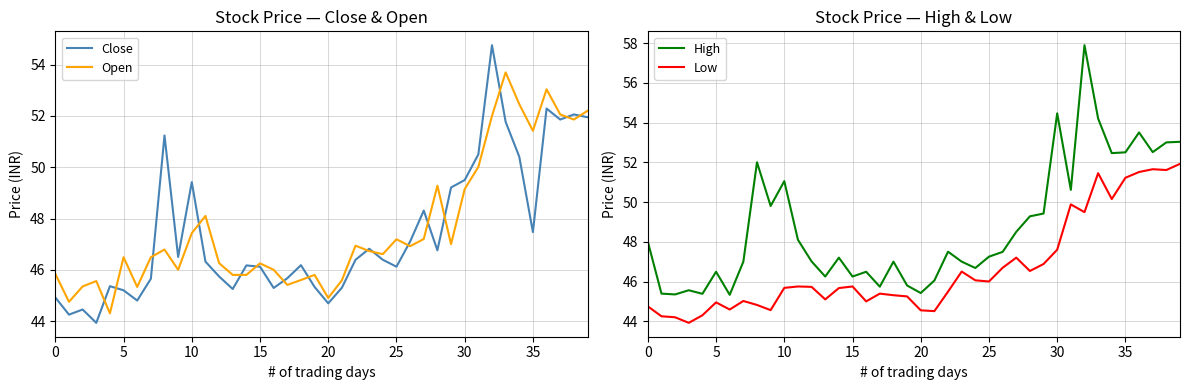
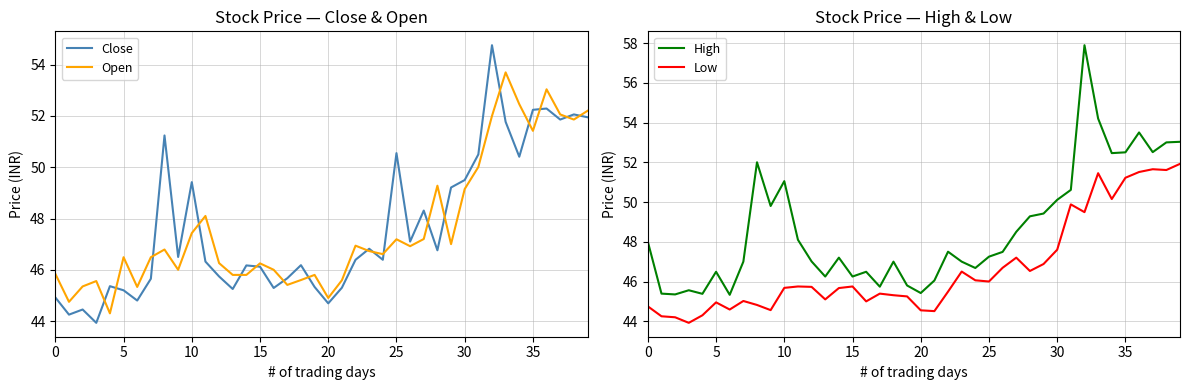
  {
    "Stock Price — Close & Open": {
      "Close": {
        "0": 44.9,
        "5": 45.2,
        "10": 49.4,
        "15": 46.1,
        "20": 44.7,
-       "25": 46.1,
+       "25": 50.6,
        "30": 49.5,
-       "35": 47.5
+       "35": 52.2
      },
      "Open": {
        "0": 45.8,
        "5": 46.5,
        "10": 47.4,
        "15": 46.3,
        "20": 44.9,
        "25": 47.2,
        "30": 49.2,
        "35": 51.4
      }
    },
    "Stock Price — High & Low": {
      "High": {
        "0": 48.0,
        "5": 46.5,
        "10": 51.1,
        "15": 46.3,
        "20": 45.4,
        "25": 47.3,
-       "30": 54.5,
+       "30": 50.1,
        "35": 52.5
      },
      "Low": {
        "0": 44.8,
        "5": 45.0,
        "10": 45.7,
        "15": 45.8,
        "20": 44.6,
        "25": 46.0,
        "30": 47.6,
        "35": 51.2
      }
    }
  }
